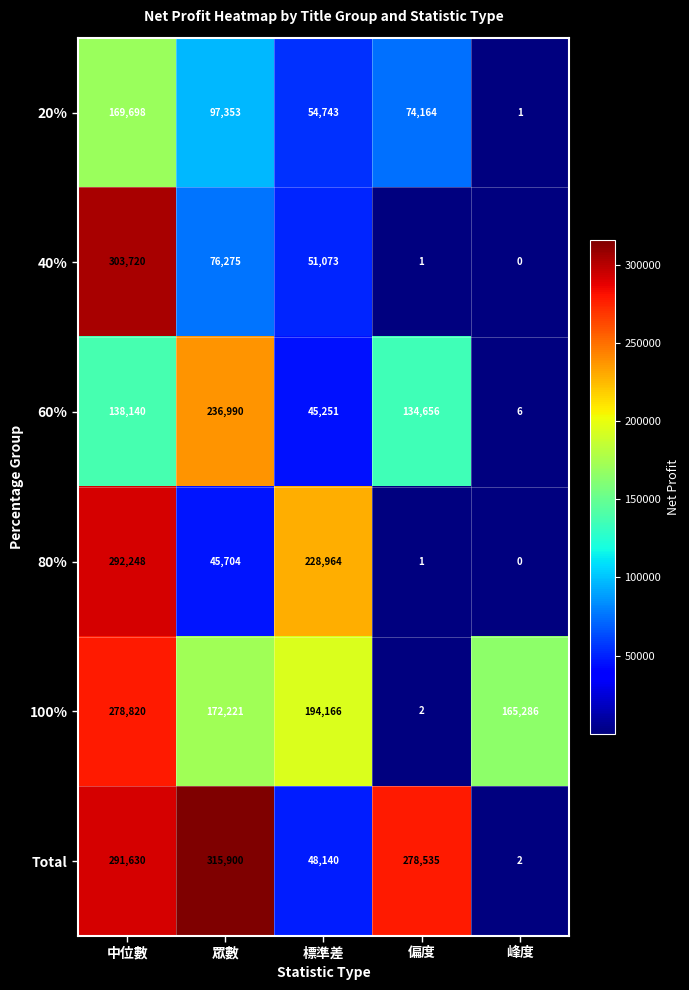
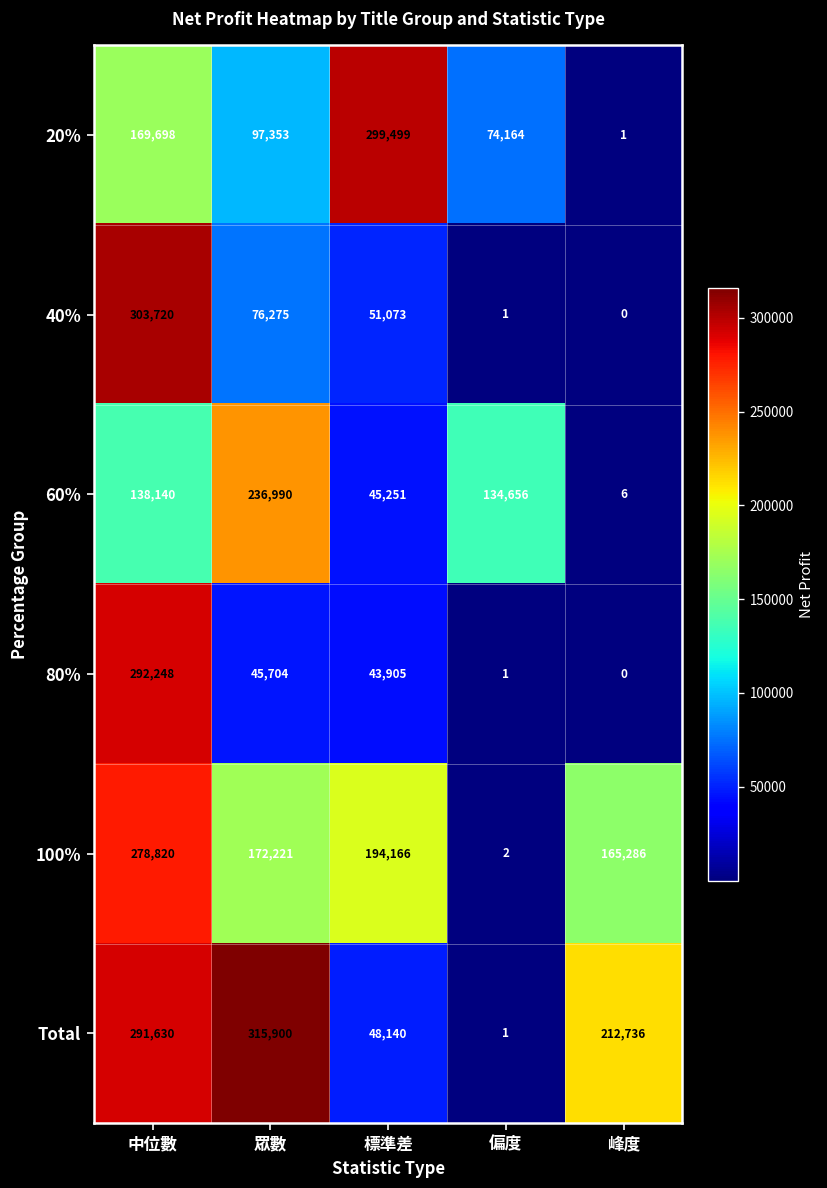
  {
    "20%": {
      "中位數": "169,698",
      "眾數": "97,353",
-     "標準差": "54,743",
+     "標準差": "299,499",
      "偏度": "74,164",
      "峰度": "1"
    },
    "40%": {
      "中位數": "303,720",
      "眾數": "76,275",
      "標準差": "51,073",
      "偏度": "1",
      "峰度": "0"
    },
    "60%": {
      "中位數": "138,140",
      "眾數": "236,990",
      "標準差": "45,251",
      "偏度": "134,656",
      "峰度": "6"
    },
    "80%": {
      "中位數": "292,248",
      "眾數": "45,704",
-     "標準差": "228,964",
+     "標準差": "43,905",
      "偏度": "1",
      "峰度": "0"
    },
    "100%": {
      "中位數": "278,820",
      "眾數": "172,221",
      "標準差": "194,166",
      "偏度": "2",
      "峰度": "165,286"
    },
    "Total": {
      "中位數": "291,630",
      "眾數": "315,900",
      "標準差": "48,140",
-     "偏度": "278,535",
-     "峰度": "2"
+     "偏度": "1",
+     "峰度": "212,736"
    }
  }
